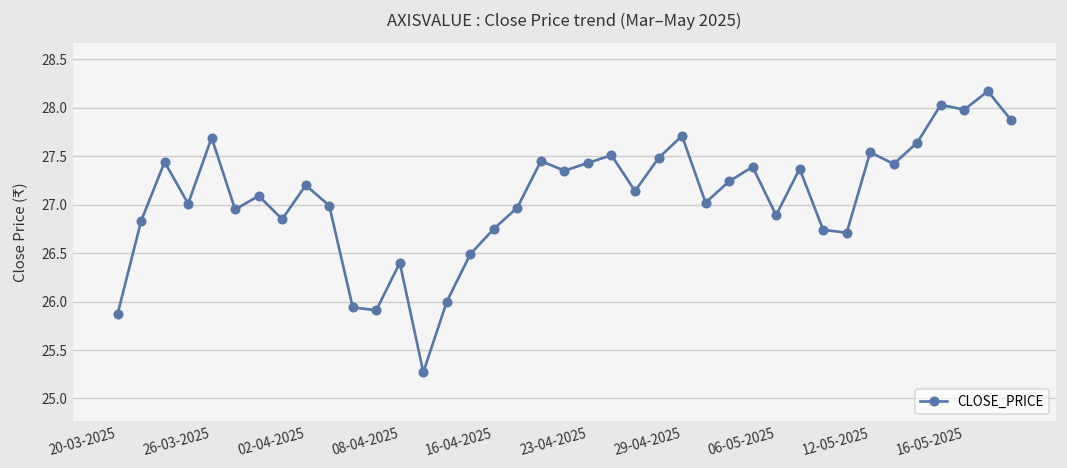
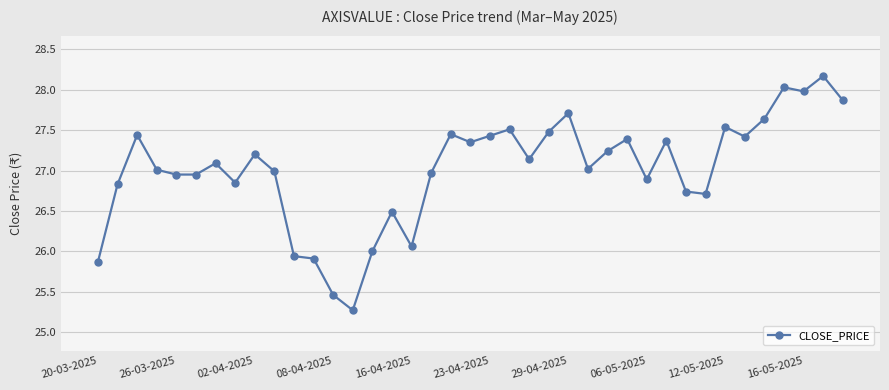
  {
    "20-03-2025": 25.9,
-   "26-03-2025": 27.7,
+   "26-03-2025": 27.0,
    "02-04-2025": 27.2,
-   "08-04-2025": 26.4,
-   "16-04-2025": 26.8,
+   "08-04-2025": 25.5,
+   "16-04-2025": 26.1,
    "23-04-2025": 27.4,
    "29-04-2025": 27.7,
    "06-05-2025": 26.9,
    "12-05-2025": 27.5,
    "16-05-2025": 28.0
  }
